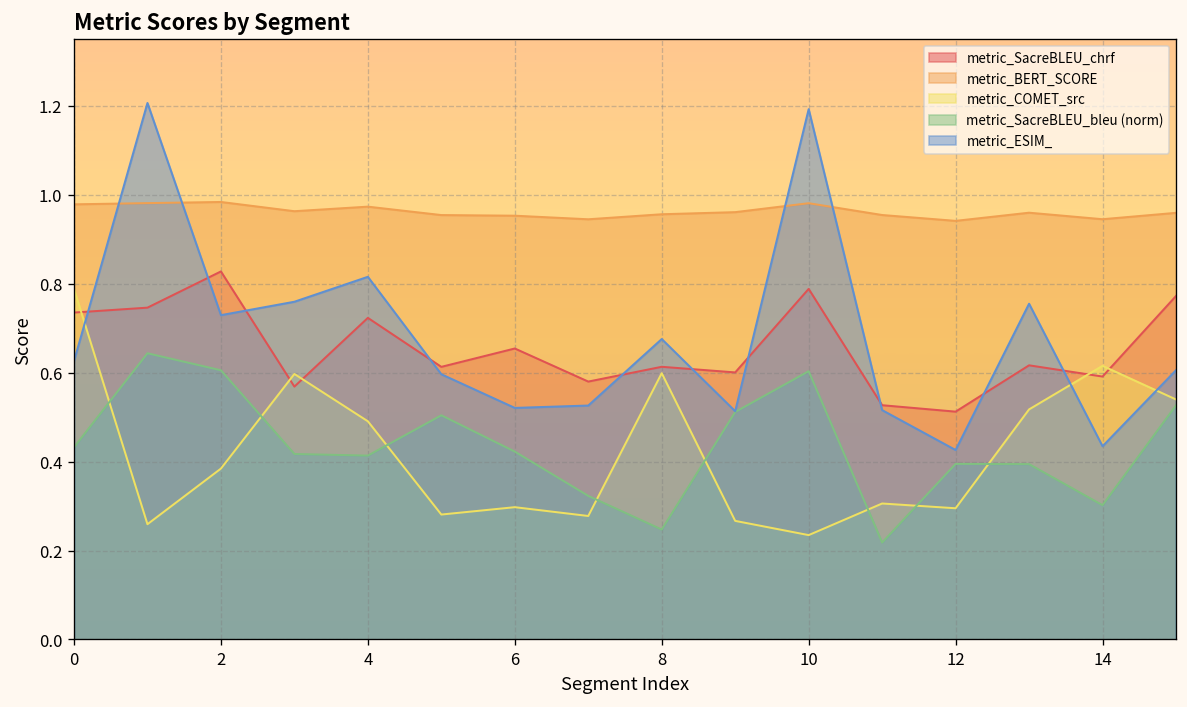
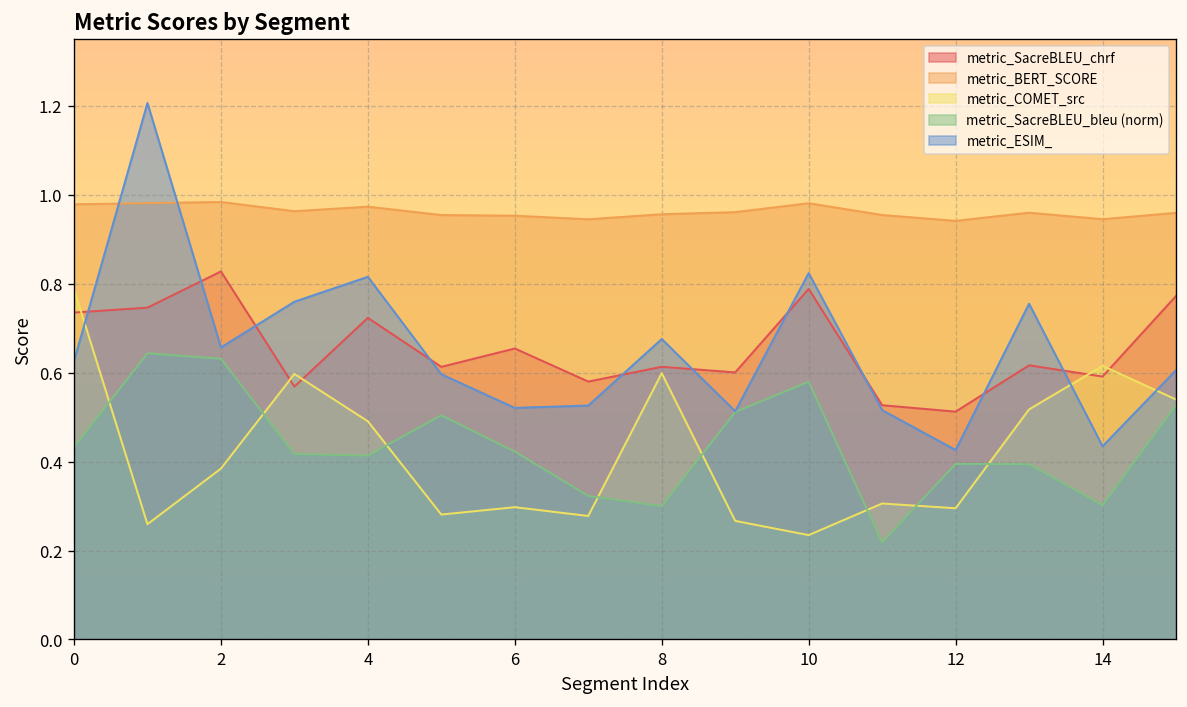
  {
    "metric_SacreBLEU_bleu (norm)": {
      "0": 0.43,
-     "2": 0.61,
+     "2": 0.63,
      "4": 0.41,
      "6": 0.42,
-     "8": 0.25,
-     "10": 0.60,
+     "8": 0.30,
+     "10": 0.58,
      "12": 0.39,
      "14": 0.30
    },
    "metric_ESIM_": {
      "0": 0.63,
-     "2": 0.73,
+     "2": 0.66,
      "4": 0.82,
      "6": 0.52,
      "8": 0.68,
-     "10": 1.19,
+     "10": 0.82,
      "12": 0.43,
      "14": 0.43
    }
  }
